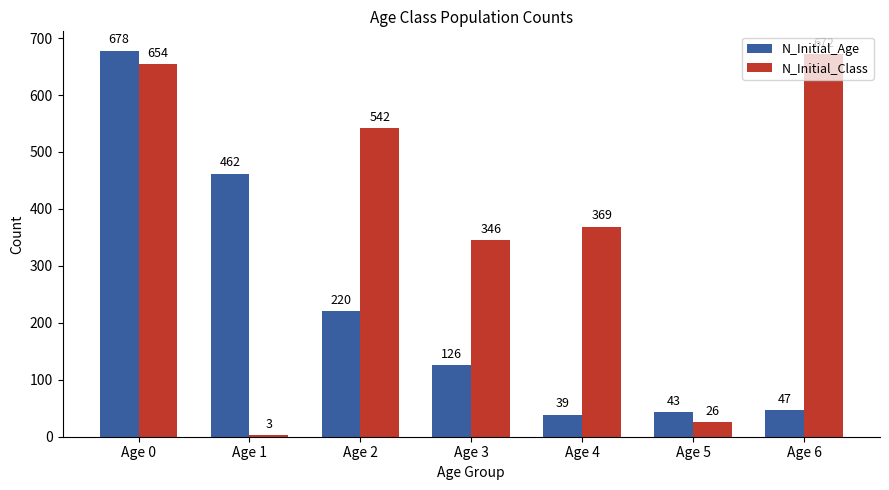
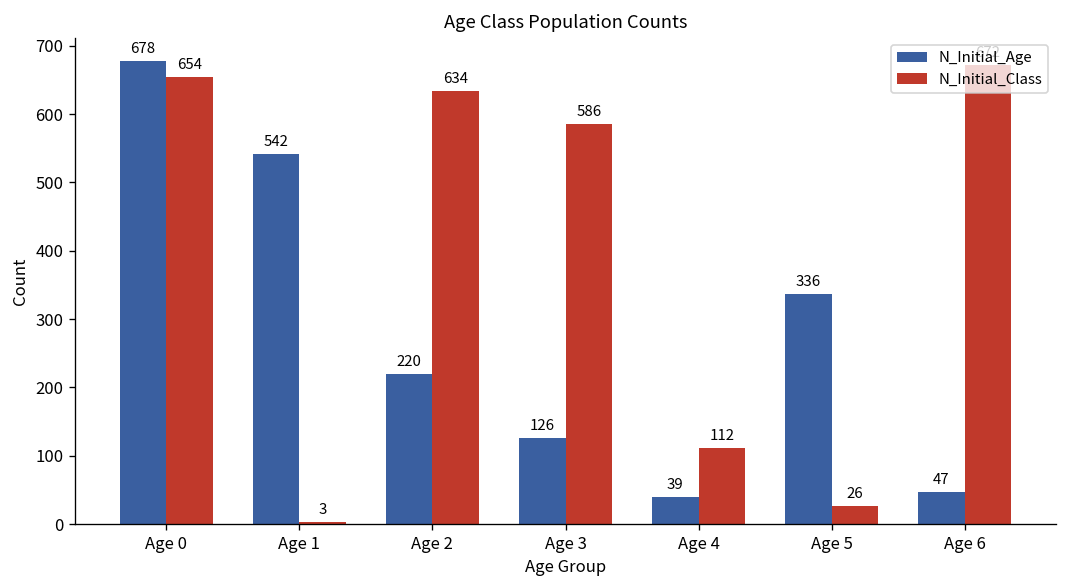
  {
    "N_Initial_Age": {
      "Age 0": 678,
-     "Age 1": 462,
+     "Age 1": 542,
      "Age 2": 220,
      "Age 3": 126,
      "Age 4": 39,
-     "Age 5": 43,
+     "Age 5": 336,
      "Age 6": 47
    },
    "N_Initial_Class": {
      "Age 0": 654,
      "Age 1": 3,
-     "Age 2": 542,
-     "Age 3": 346,
-     "Age 4": 369,
+     "Age 2": 634,
+     "Age 3": 586,
+     "Age 4": 112,
      "Age 5": 26
    }
  }
